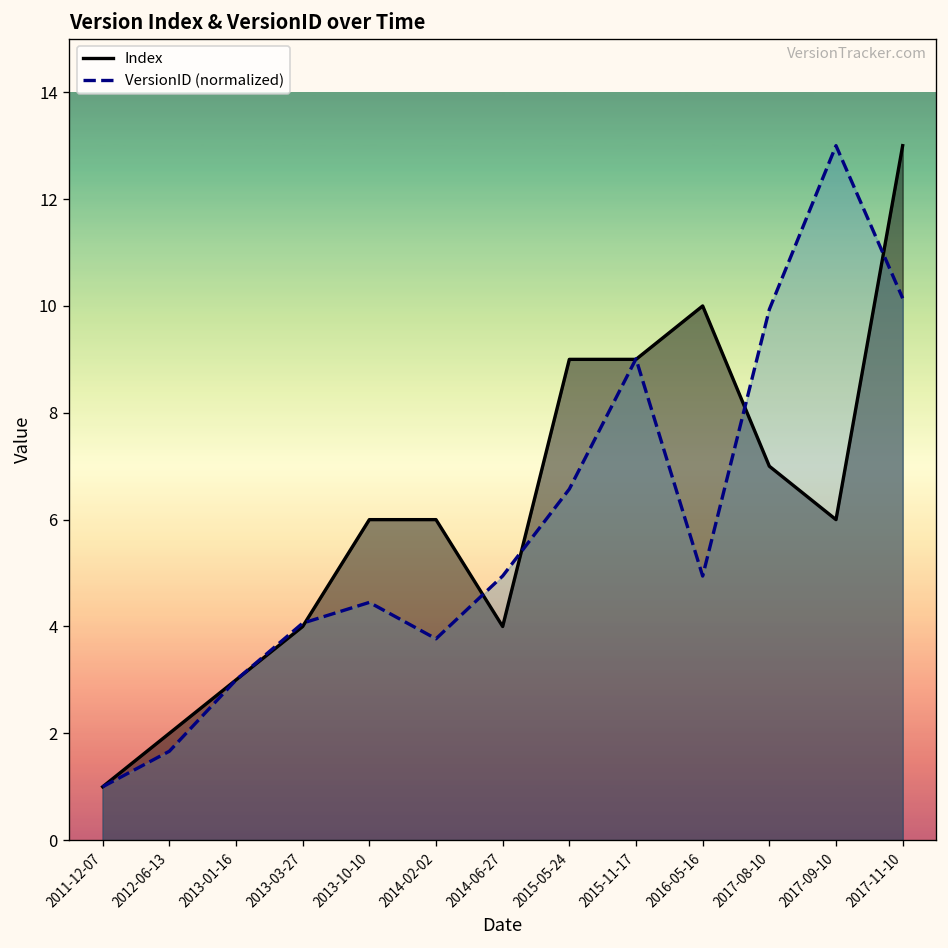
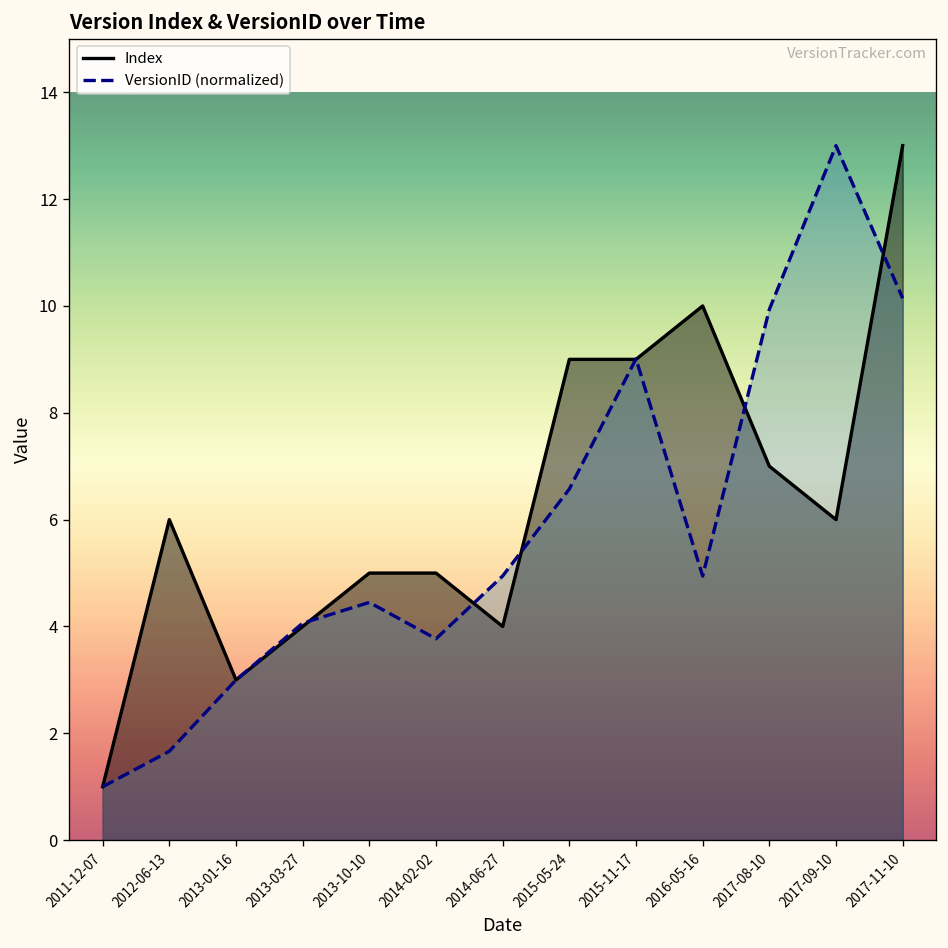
  {
    "Index": {
-     "2012-06-13": 2,
+     "2012-06-13": 6,
      "2013-03-27": 4,
-     "2013-10-10": 6,
-     "2014-02-02": 6,
+     "2013-10-10": 5,
+     "2014-02-02": 5,
      "2014-06-27": 4,
      "2015-05-24": 9,
      "2016-05-16": 10,
      "2017-08-10": 7,
      "2017-09-10": 6,
      "2017-11-10": 13
    }
  }
